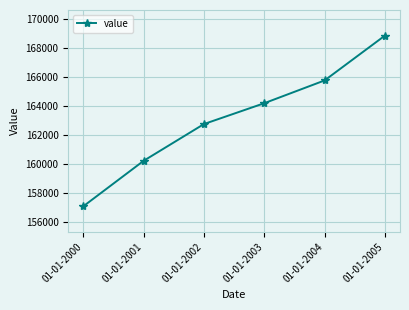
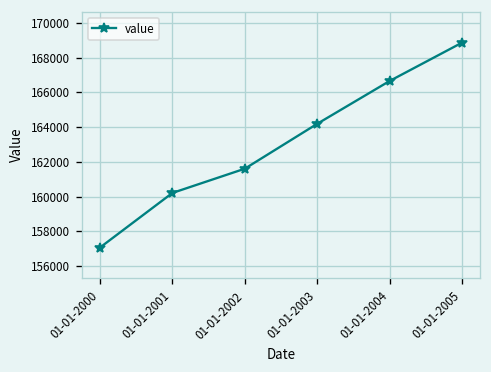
  {
    "01-01-2000": 157100,
    "01-01-2001": 160200,
-   "01-01-2002": 162700,
+   "01-01-2002": 161600,
    "01-01-2003": 164200,
-   "01-01-2004": 165800,
+   "01-01-2004": 166600,
    "01-01-2005": 168900
  }
